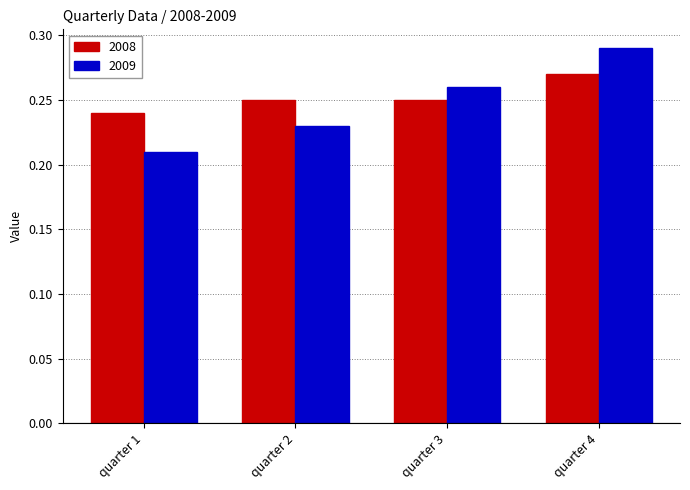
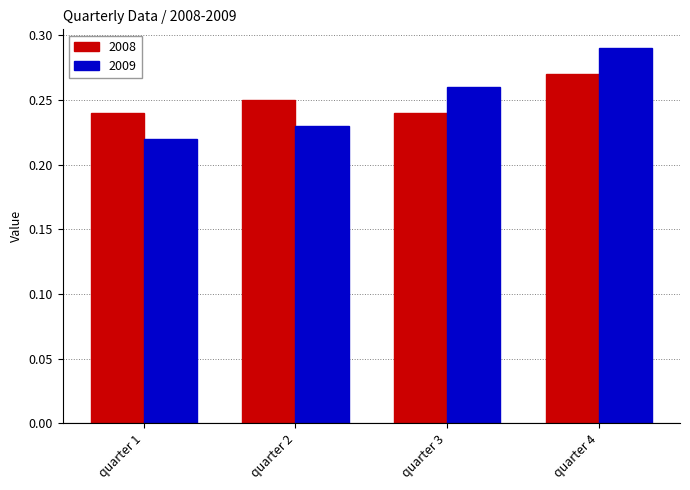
  {
    "2008": {
      "quarter 1": 0.24,
      "quarter 2": 0.25,
-     "quarter 3": 0.25,
+     "quarter 3": 0.24,
      "quarter 4": 0.27
    },
    "2009": {
-     "quarter 1": 0.21,
+     "quarter 1": 0.22,
      "quarter 2": 0.23,
      "quarter 3": 0.26,
      "quarter 4": 0.29
    }
  }
